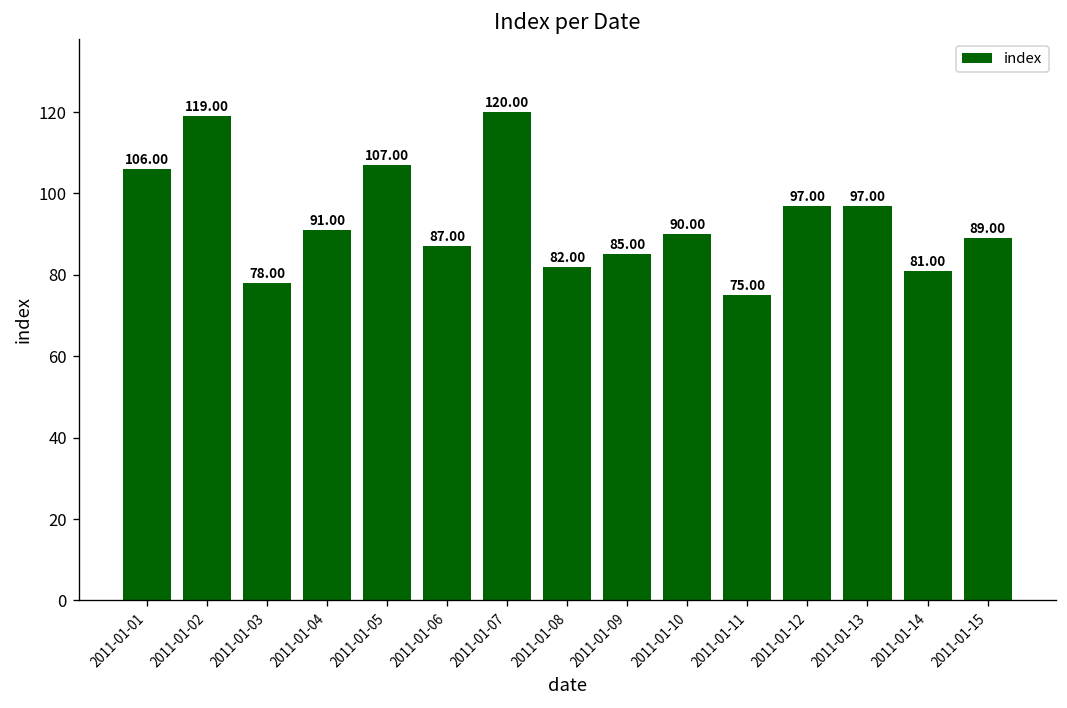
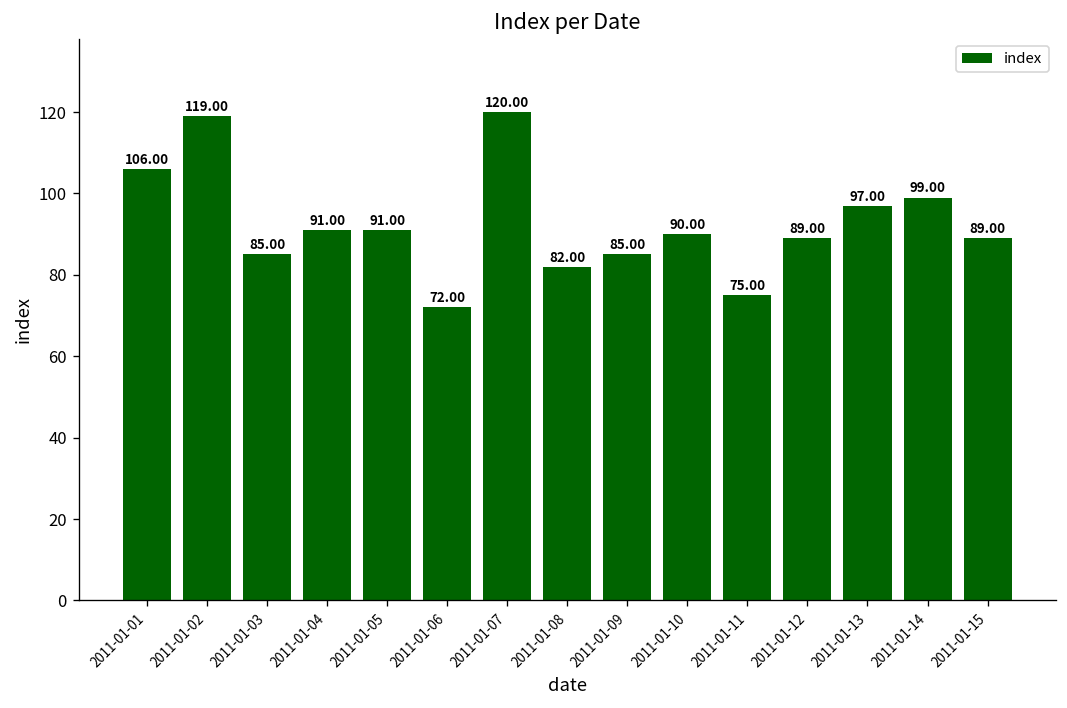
  {
    "2011-01-01": 106.00,
    "2011-01-02": 119.00,
-   "2011-01-03": 78.00,
+   "2011-01-03": 85.00,
    "2011-01-04": 91.00,
-   "2011-01-05": 107.00,
-   "2011-01-06": 87.00,
+   "2011-01-05": 91.00,
+   "2011-01-06": 72.00,
    "2011-01-07": 120.00,
    "2011-01-08": 82.00,
    "2011-01-09": 85.00,
    "2011-01-10": 90.00,
    "2011-01-11": 75.00,
-   "2011-01-12": 97.00,
+   "2011-01-12": 89.00,
    "2011-01-13": 97.00,
-   "2011-01-14": 81.00,
+   "2011-01-14": 99.00,
    "2011-01-15": 89.00
  }
